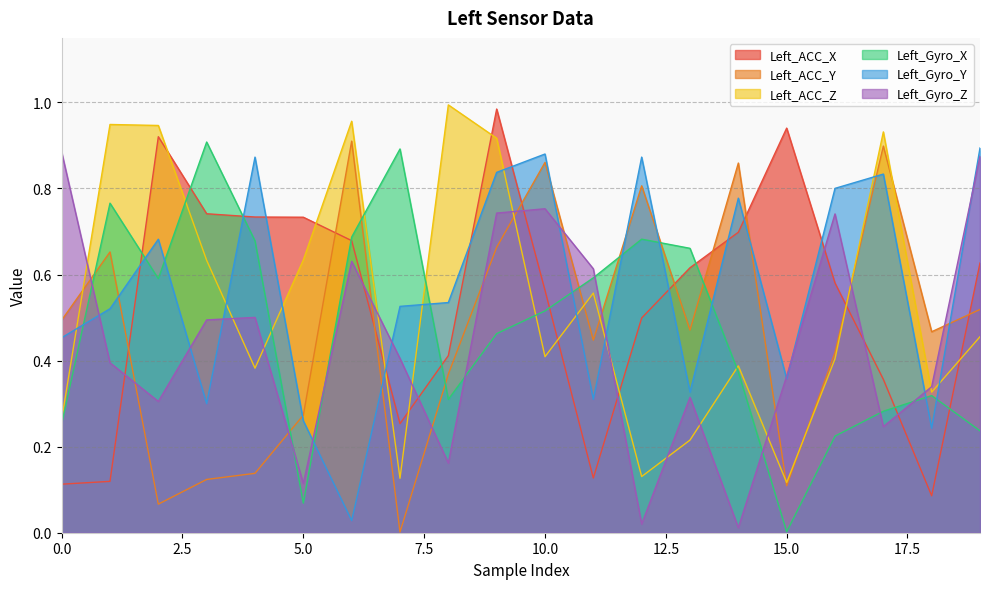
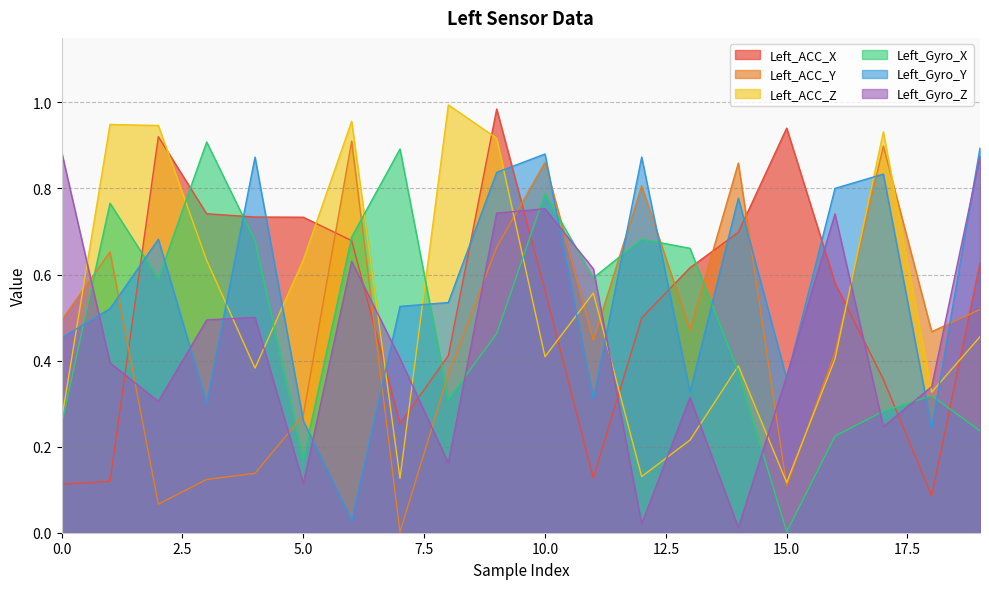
  {
    "Left_ACC_Z": {
      "0.0": 0.26,
      "5.0": 0.63,
      "10.0": 0.41,
      "15.0": 0.12
    },
    "Left_Gyro_X": {
      "0.0": 0.25,
-     "5.0": 0.07,
-     "10.0": 0.52,
+     "5.0": 0.17,
+     "10.0": 0.79,
      "15.0": 0.00
    },
    "Left_Gyro_Y": {
      "0.0": 0.45,
      "5.0": 0.26,
      "10.0": 0.88,
      "15.0": 0.36
    },
    "Left_Gyro_Z": {
      "0.0": 0.88,
      "5.0": 0.11,
      "10.0": 0.75,
      "15.0": 0.36
    }
  }
